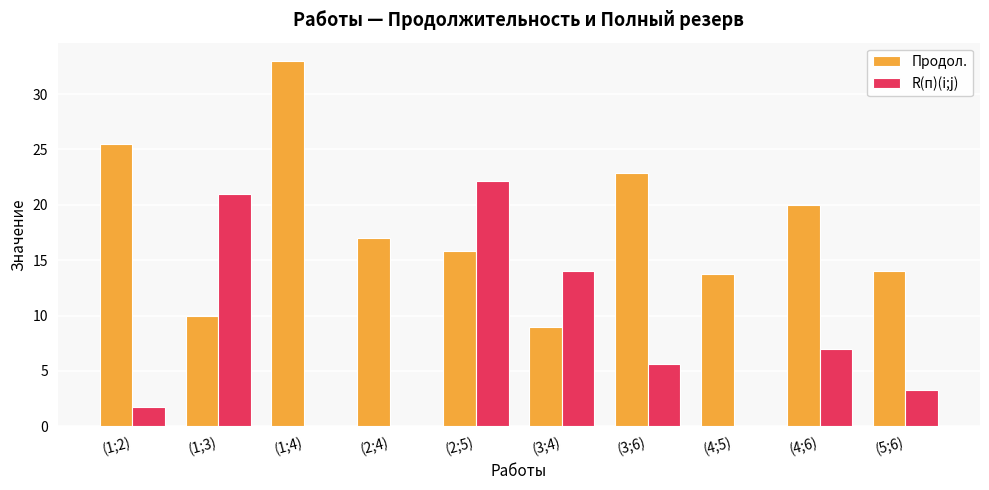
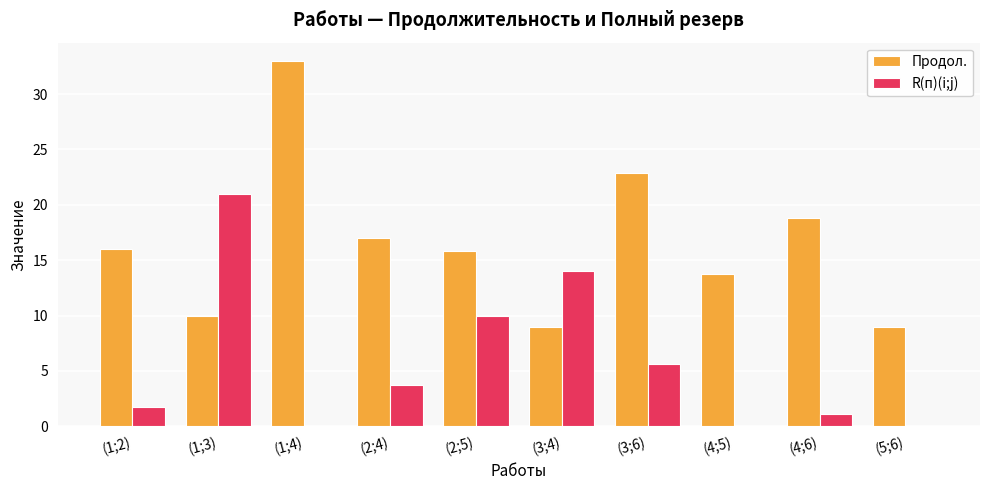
  {
    "Продол.": {
-     "(1;2)": 25.5,
+     "(1;2)": 16.0,
      "(1;3)": 10.0,
      "(1;4)": 33.0,
      "(2;4)": 17.0,
      "(2;5)": 15.8,
      "(3;4)": 9.0,
      "(3;6)": 22.9,
      "(4;5)": 13.8,
-     "(4;6)": 20.0,
-     "(5;6)": 14.0
+     "(4;6)": 18.8,
+     "(5;6)": 9.0
    },
    "R(п)(i;j)": {
      "(1;2)": 1.7,
      "(1;3)": 21.0,
      "(1;4)": 0.0,
-     "(2;4)": 0.0,
-     "(2;5)": 22.2,
+     "(2;4)": 3.7,
+     "(2;5)": 10.0,
      "(3;4)": 14.0,
      "(3;6)": 5.6,
      "(4;5)": 0.0,
-     "(4;6)": 7.0,
-     "(5;6)": 3.3
+     "(4;6)": 1.1,
+     "(5;6)": 0.0
    }
  }
